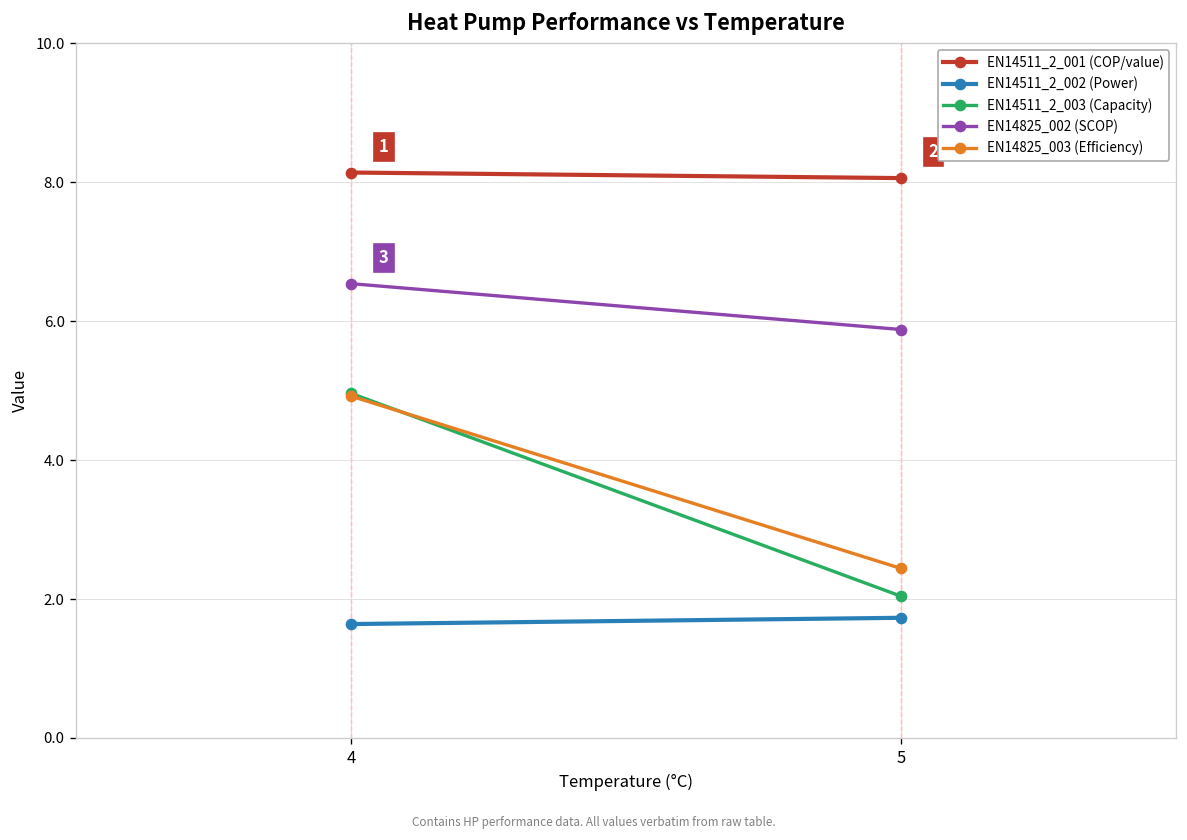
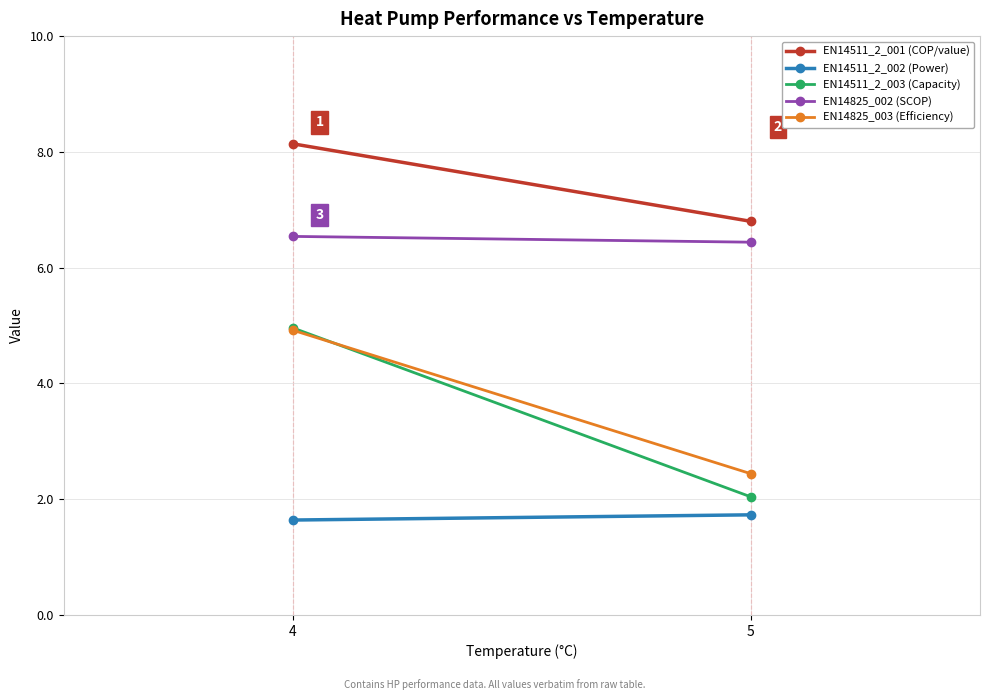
  {
    "EN14511_2_001 (COP/value)": {
      "4": 8.1,
-     "5": 8.1
+     "5": 6.8
    },
    "EN14511_2_002 (Power)": {
      "4": 1.6,
      "5": 1.7
    },
    "EN14511_2_003 (Capacity)": {
      "5": 2.0
    },
    "EN14825_002 (SCOP)": {
      "4": 6.5,
-     "5": 5.9
+     "5": 6.4
    },
    "EN14825_003 (Efficiency)": {
      "5": 2.4
    }
  }
